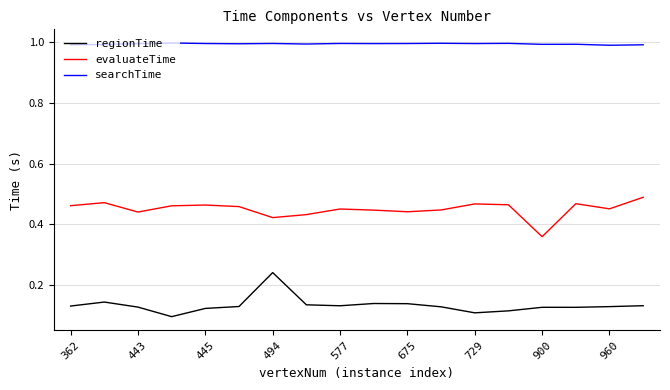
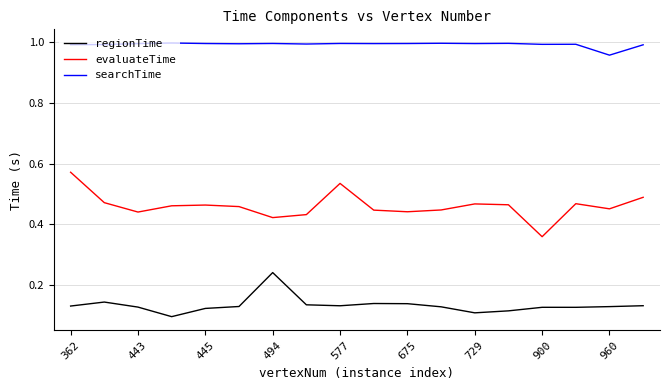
  {
    "regionTime": {
      "362": 0.13,
      "443": 0.13,
      "445": 0.12,
      "494": 0.24,
      "577": 0.13,
      "675": 0.14,
      "729": 0.11,
      "900": 0.13,
      "960": 0.13
    },
    "evaluateTime": {
-     "362": 0.46,
+     "362": 0.57,
      "443": 0.44,
      "445": 0.46,
      "494": 0.42,
-     "577": 0.45,
+     "577": 0.53,
      "675": 0.44,
      "729": 0.47,
      "900": 0.36,
      "960": 0.45
    },
    "searchTime": {
      "445": 1.00,
      "494": 1.00,
      "577": 1.00,
      "675": 1.00,
      "729": 0.99,
      "900": 0.99,
-     "960": 0.99
+     "960": 0.96
    }
  }
